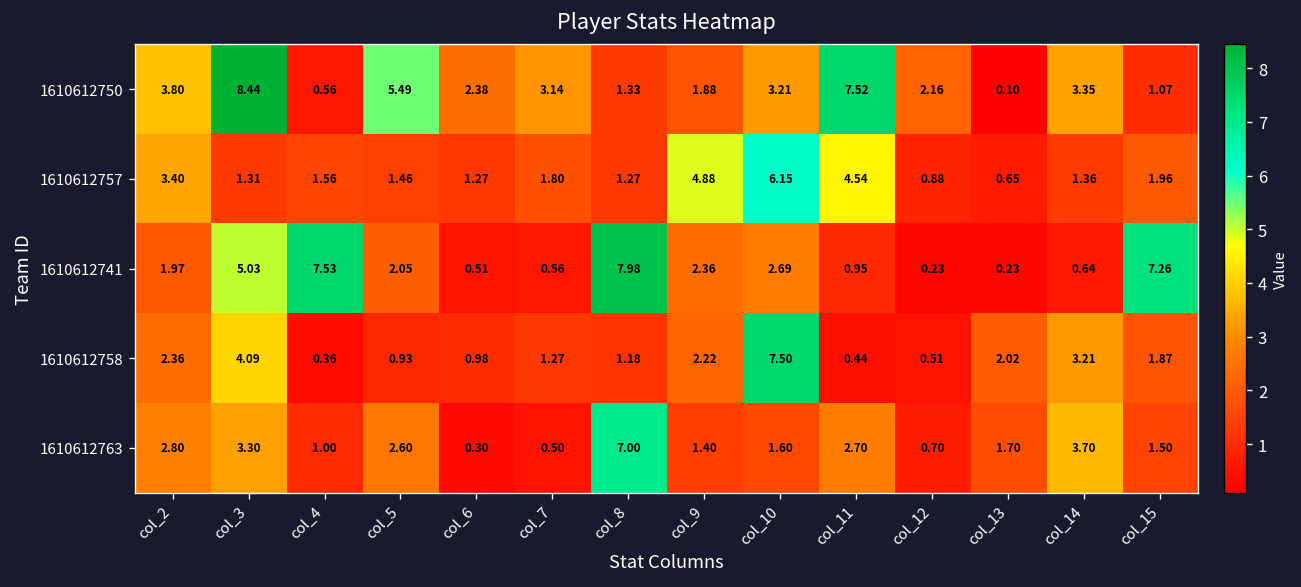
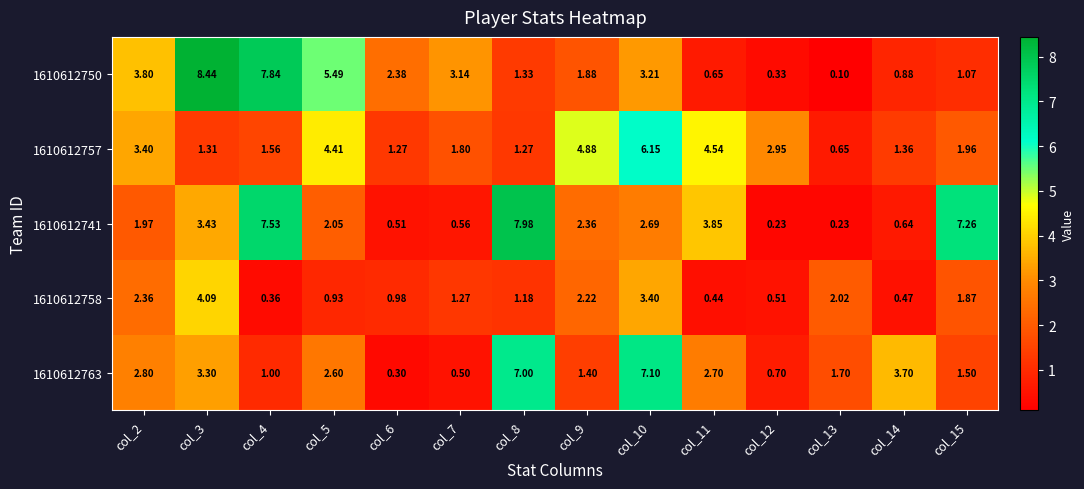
  {
    "1610612750": {
      "col_2": 3.80,
      "col_3": 8.44,
-     "col_4": 0.56,
+     "col_4": 7.84,
      "col_5": 5.49,
      "col_6": 2.38,
      "col_7": 3.14,
      "col_8": 1.33,
      "col_9": 1.88,
      "col_10": 3.21,
-     "col_11": 7.52,
-     "col_12": 2.16,
+     "col_11": 0.65,
+     "col_12": 0.33,
      "col_13": 0.10,
-     "col_14": 3.35,
+     "col_14": 0.88,
      "col_15": 1.07
    },
    "1610612757": {
      "col_2": 3.40,
      "col_3": 1.31,
      "col_4": 1.56,
-     "col_5": 1.46,
+     "col_5": 4.41,
      "col_6": 1.27,
      "col_7": 1.80,
      "col_8": 1.27,
      "col_9": 4.88,
      "col_10": 6.15,
      "col_11": 4.54,
-     "col_12": 0.88,
+     "col_12": 2.95,
      "col_13": 0.65,
      "col_14": 1.36,
      "col_15": 1.96
    },
    "1610612741": {
      "col_2": 1.97,
-     "col_3": 5.03,
+     "col_3": 3.43,
      "col_4": 7.53,
      "col_5": 2.05,
      "col_6": 0.51,
      "col_7": 0.56,
      "col_8": 7.98,
      "col_9": 2.36,
      "col_10": 2.69,
-     "col_11": 0.95,
+     "col_11": 3.85,
      "col_12": 0.23,
      "col_13": 0.23,
      "col_14": 0.64,
      "col_15": 7.26
    },
    "1610612758": {
      "col_2": 2.36,
      "col_3": 4.09,
      "col_4": 0.36,
      "col_5": 0.93,
      "col_6": 0.98,
      "col_7": 1.27,
      "col_8": 1.18,
      "col_9": 2.22,
-     "col_10": 7.50,
+     "col_10": 3.40,
      "col_11": 0.44,
      "col_12": 0.51,
      "col_13": 2.02,
-     "col_14": 3.21,
+     "col_14": 0.47,
      "col_15": 1.87
    },
    "1610612763": {
      "col_2": 2.80,
      "col_3": 3.30,
      "col_4": 1.00,
      "col_5": 2.60,
      "col_6": 0.30,
      "col_7": 0.50,
      "col_8": 7.00,
      "col_9": 1.40,
-     "col_10": 1.60,
+     "col_10": 7.10,
      "col_11": 2.70,
      "col_12": 0.70,
      "col_13": 1.70,
      "col_14": 3.70,
      "col_15": 1.50
    }
  }
